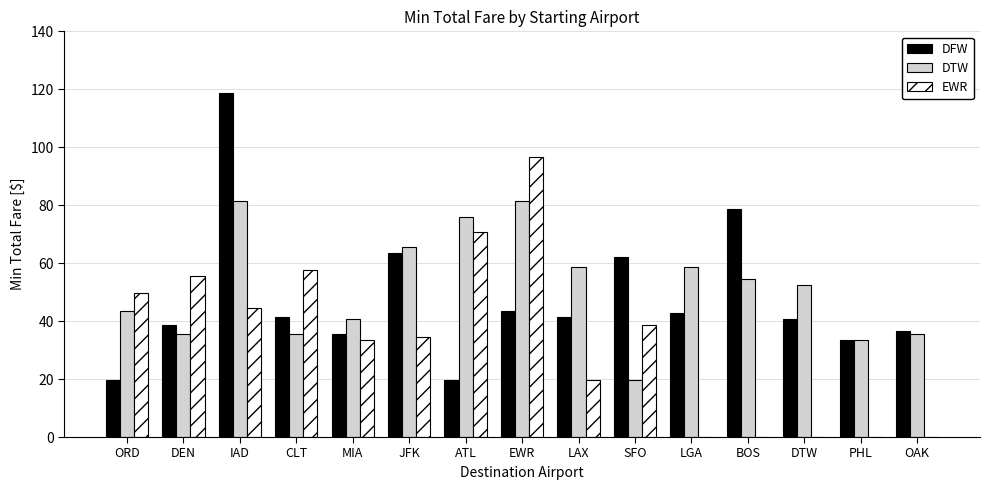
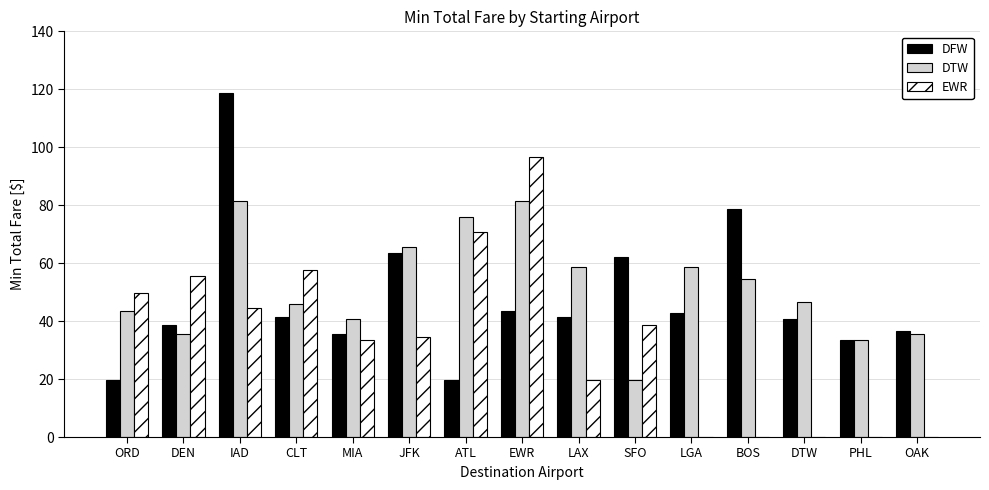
  {
    "DFW": {
      "ORD": 20,
      "DEN": 39,
      "IAD": 119,
      "CLT": 42,
      "MIA": 36,
      "JFK": 64,
      "ATL": 20,
      "EWR": 44,
      "LAX": 42,
      "SFO": 62,
      "LGA": 43,
      "BOS": 79,
      "DTW": 41,
      "PHL": 34,
      "OAK": 37
    },
    "DTW": {
      "ORD": 44,
      "DEN": 36,
      "IAD": 82,
-     "CLT": 36,
+     "CLT": 46,
      "MIA": 41,
      "JFK": 66,
      "ATL": 76,
      "EWR": 82,
      "LAX": 59,
      "SFO": 20,
      "LGA": 59,
      "BOS": 55,
-     "DTW": 53,
+     "DTW": 47,
      "PHL": 34,
      "OAK": 36
    },
    "EWR": {
      "ORD": 50,
      "DEN": 56,
      "IAD": 45,
      "CLT": 58,
      "MIA": 34,
      "JFK": 35,
      "ATL": 71,
      "EWR": 97,
      "LAX": 20,
      "SFO": 39,
      "LGA": 0,
      "BOS": 0,
      "DTW": 0,
      "PHL": 0,
      "OAK": 0
    }
  }
